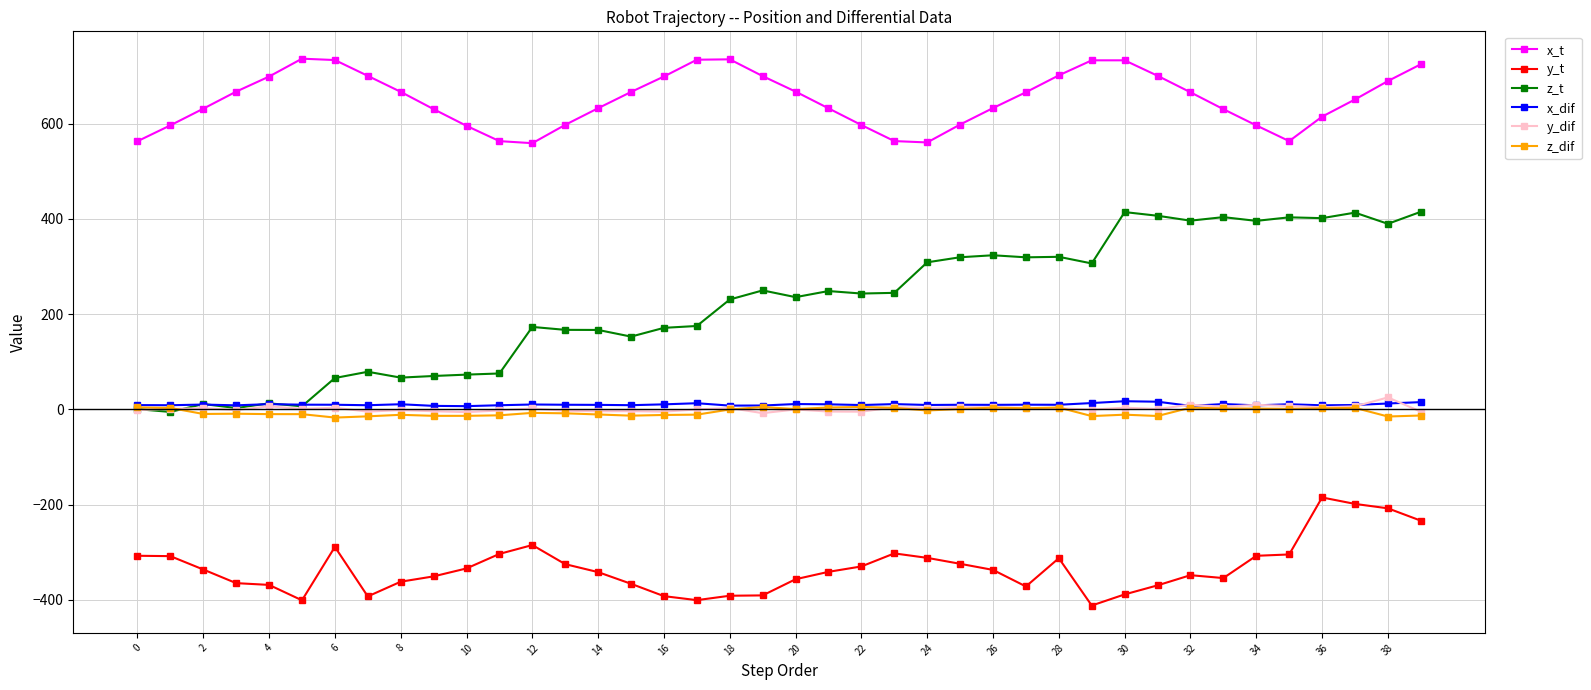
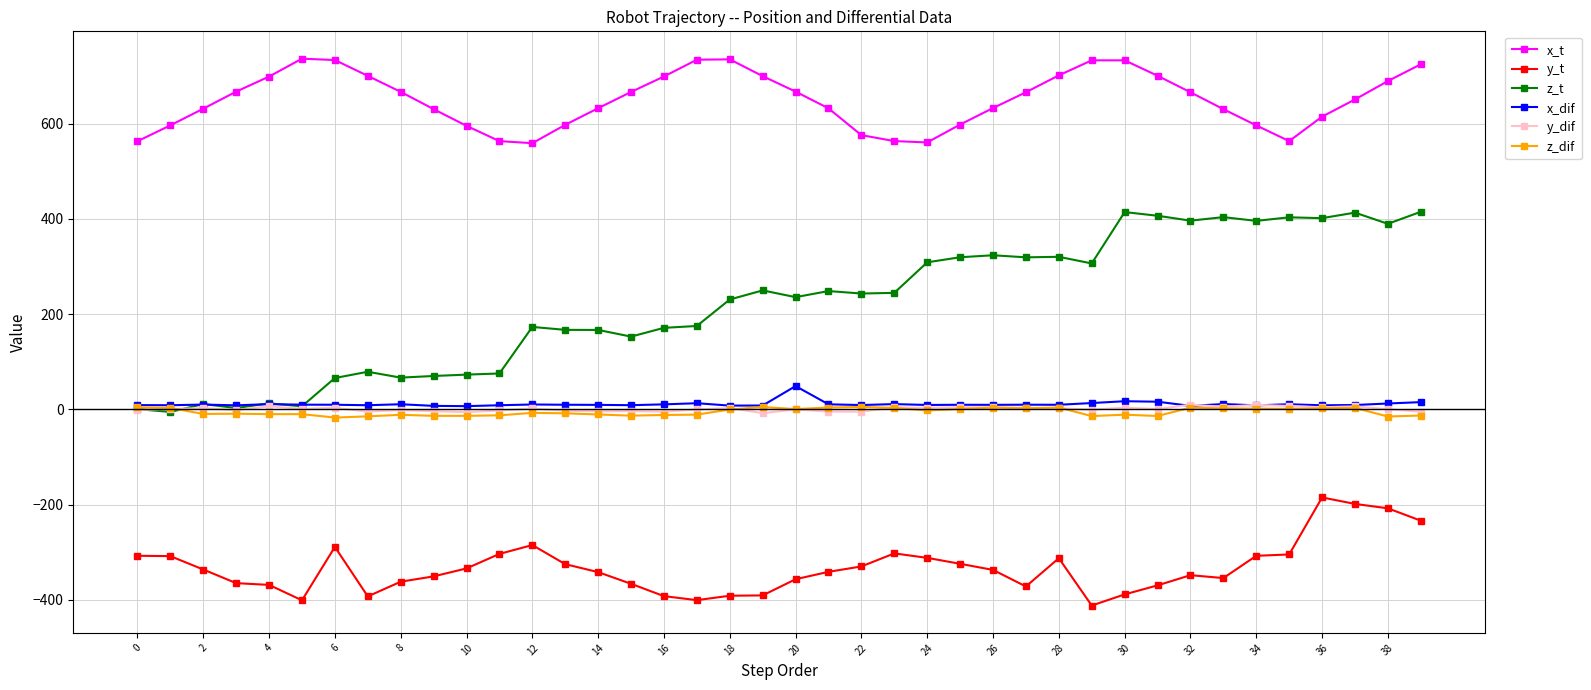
  {
    "x_t": {
      "0": 560,
      "2": 630,
      "4": 700,
      "6": 730,
      "8": 670,
      "10": 600,
      "12": 560,
      "14": 630,
      "16": 700,
      "18": 730,
      "20": 670,
-     "22": 600,
+     "22": 580,
      "24": 560,
      "26": 630,
      "28": 700,
      "30": 730,
      "32": 670,
      "34": 600,
      "36": 610,
      "38": 690
    },
    "y_t": {
      "0": -310,
      "2": -340,
      "4": -370,
      "6": -290,
      "8": -360,
      "10": -330,
      "12": -290,
      "14": -340,
      "16": -390,
      "18": -390,
      "20": -360,
      "22": -330,
      "24": -310,
      "26": -340,
      "28": -310,
      "30": -390,
      "32": -350,
      "34": -310,
      "36": -190,
      "38": -210
    },
    "z_t": {
      "6": 70,
      "8": 70,
      "10": 70,
      "12": 170,
      "14": 170,
      "16": 170,
      "18": 230,
      "20": 240,
      "22": 240,
      "24": 310,
      "26": 320,
      "28": 320,
      "30": 410,
      "32": 400,
      "34": 400,
      "36": 400,
      "38": 390
    },
    "x_dif": {
      "6": 10,
      "8": 10,
      "10": 10,
      "12": 10,
      "14": 10,
      "16": 10,
-     "20": 10,
+     "20": 50,
      "24": 10,
      "28": 10,
      "30": 20,
      "38": 10
    },
    "y_dif": {
      "2": 0,
      "6": 0,
      "8": 0,
      "10": -10,
      "12": 0,
      "14": 0,
      "16": 0,
      "22": 0,
      "24": 0,
      "30": 0,
-     "38": 30
+     "38": 0
    },
    "z_dif": {
      "2": -10,
      "4": -10,
      "6": -20,
      "8": -10,
      "10": -10,
      "12": -10,
      "14": -10,
      "16": -10,
      "24": 0,
      "30": -10,
      "34": 0,
      "38": -20
    }
  }
